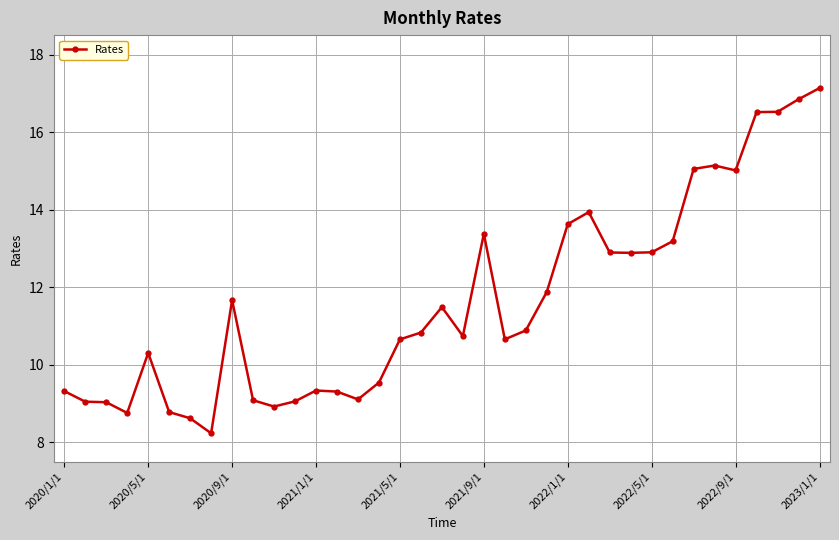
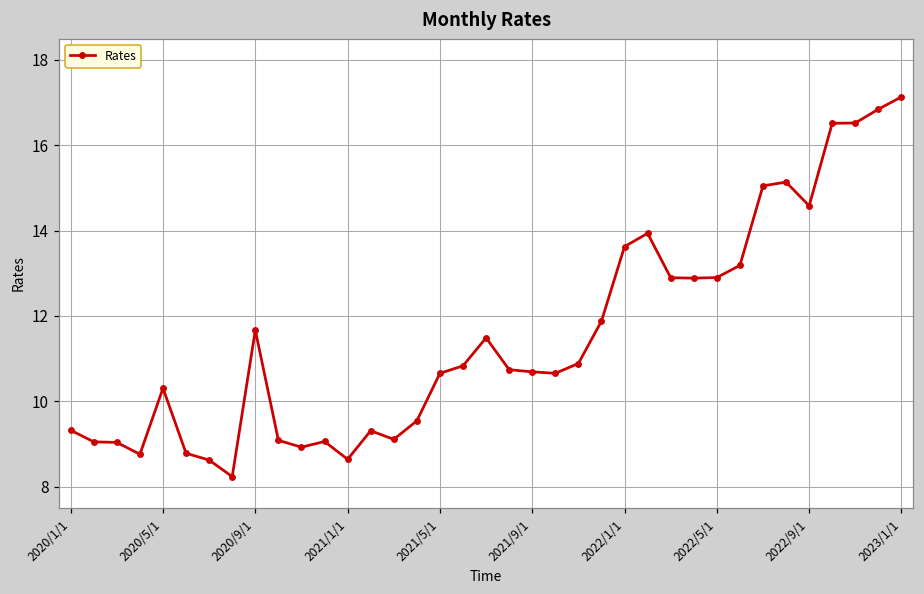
  {
    "2020/1/1": 9.3,
    "2020/5/1": 10.3,
    "2020/9/1": 11.7,
-   "2021/1/1": 9.3,
+   "2021/1/1": 8.6,
    "2021/5/1": 10.7,
-   "2021/9/1": 13.4,
+   "2021/9/1": 10.7,
    "2022/1/1": 13.6,
    "2022/5/1": 12.9,
-   "2022/9/1": 15.0,
+   "2022/9/1": 14.6,
    "2023/1/1": 17.1
  }
